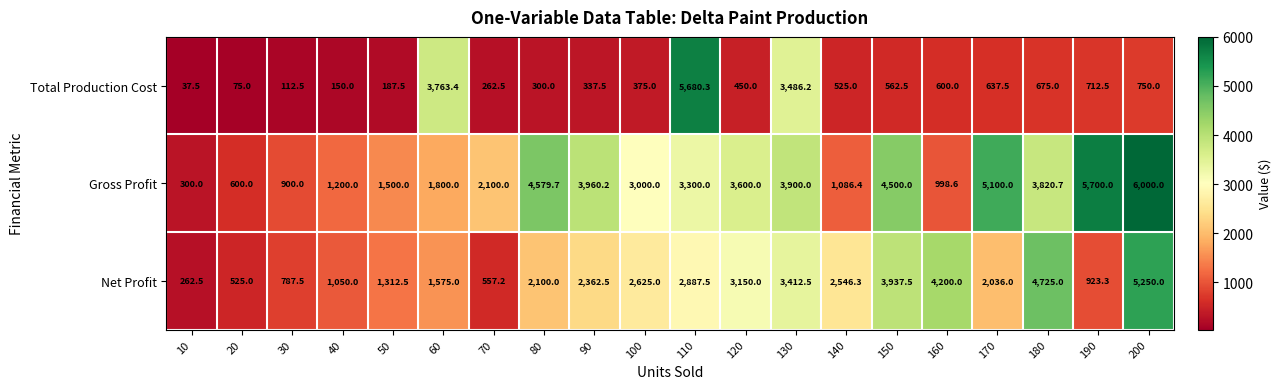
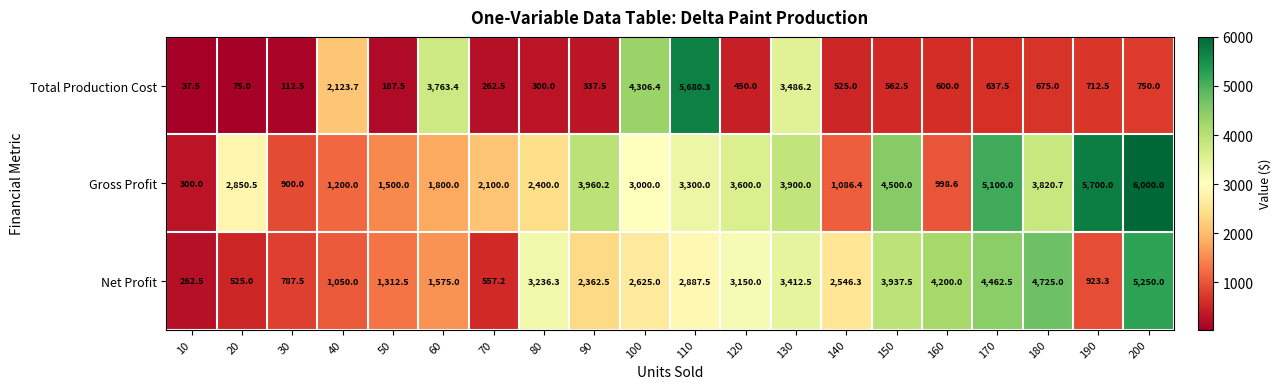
  {
    "Total Production Cost": {
      "10": "37.5",
      "20": "75.0",
      "30": "112.5",
-     "40": "150.0",
+     "40": "2,123.7",
      "50": "187.5",
      "60": "3,763.4",
      "70": "262.5",
      "80": "300.0",
      "90": "337.5",
-     "100": "375.0",
+     "100": "4,306.4",
      "110": "5,680.3",
      "120": "450.0",
      "130": "3,486.2",
      "140": "525.0",
      "150": "562.5",
      "160": "600.0",
      "170": "637.5",
      "180": "675.0",
      "190": "712.5",
      "200": "750.0"
    },
    "Gross Profit": {
      "10": "300.0",
-     "20": "600.0",
+     "20": "2,850.5",
      "30": "900.0",
      "40": "1,200.0",
      "50": "1,500.0",
      "60": "1,800.0",
      "70": "2,100.0",
-     "80": "4,579.7",
+     "80": "2,400.0",
      "90": "3,960.2",
      "100": "3,000.0",
      "110": "3,300.0",
      "120": "3,600.0",
      "130": "3,900.0",
      "140": "1,086.4",
      "150": "4,500.0",
      "160": "998.6",
      "170": "5,100.0",
      "180": "3,820.7",
      "190": "5,700.0",
      "200": "6,000.0"
    },
    "Net Profit": {
      "10": "262.5",
      "20": "525.0",
      "30": "787.5",
      "40": "1,050.0",
      "50": "1,312.5",
      "60": "1,575.0",
      "70": "557.2",
-     "80": "2,100.0",
+     "80": "3,236.3",
      "90": "2,362.5",
      "100": "2,625.0",
      "110": "2,887.5",
      "120": "3,150.0",
      "130": "3,412.5",
      "140": "2,546.3",
      "150": "3,937.5",
      "160": "4,200.0",
-     "170": "2,036.0",
+     "170": "4,462.5",
      "180": "4,725.0",
      "190": "923.3",
      "200": "5,250.0"
    }
  }
